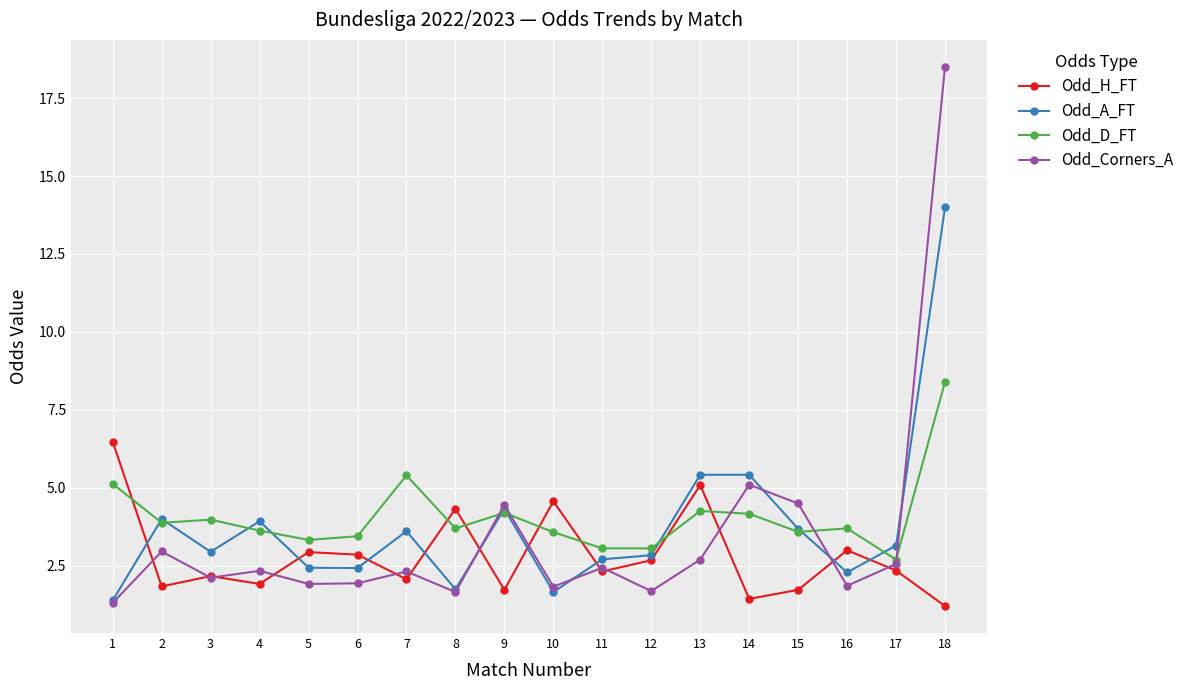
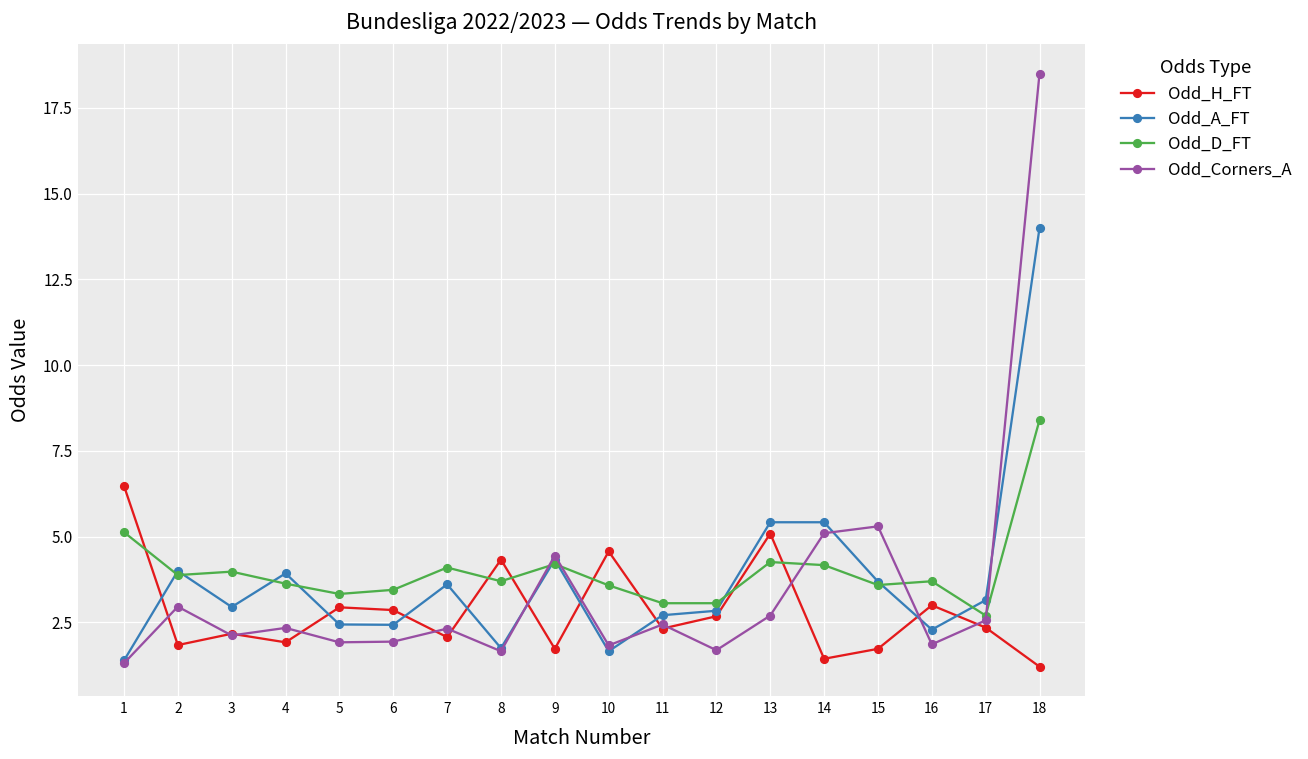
  {
    "Odd_H_FT": {
      "1": 6.5,
      "2": 1.8,
      "4": 1.9,
      "5": 2.9,
      "6": 2.9,
      "7": 2.1,
      "8": 4.3,
      "9": 1.7,
      "10": 4.6,
      "11": 2.3,
      "12": 2.7,
      "13": 5.1,
      "14": 1.4,
      "15": 1.7,
      "16": 3.0,
      "17": 2.4,
      "18": 1.2
    },
    "Odd_A_FT": {
      "2": 4.0,
      "3": 3.0,
      "4": 3.9,
      "5": 2.4,
      "6": 2.4,
      "7": 3.6,
      "8": 1.8,
      "9": 4.3,
      "10": 1.7,
      "11": 2.7,
      "12": 2.8,
      "13": 5.4,
      "14": 5.4,
      "15": 3.7,
      "16": 2.3,
      "17": 3.2,
      "18": 14.0
    },
    "Odd_D_FT": {
      "1": 5.1,
      "2": 3.9,
      "3": 4.0,
      "4": 3.6,
      "5": 3.3,
      "6": 3.5,
-     "7": 5.4,
+     "7": 4.1,
      "8": 3.7,
      "9": 4.2,
      "10": 3.6,
      "11": 3.1,
      "12": 3.1,
      "13": 4.3,
      "14": 4.2,
      "15": 3.6,
      "16": 3.7,
      "17": 2.7,
      "18": 8.4
    },
    "Odd_Corners_A": {
      "2": 3.0,
      "4": 2.3,
      "5": 1.9,
      "6": 1.9,
      "7": 2.3,
      "8": 1.7,
      "9": 4.5,
      "10": 1.8,
      "11": 2.4,
      "12": 1.7,
      "13": 2.7,
      "14": 5.1,
-     "15": 4.5,
+     "15": 5.3,
      "16": 1.9,
      "17": 2.6,
      "18": 18.5
    }
  }
